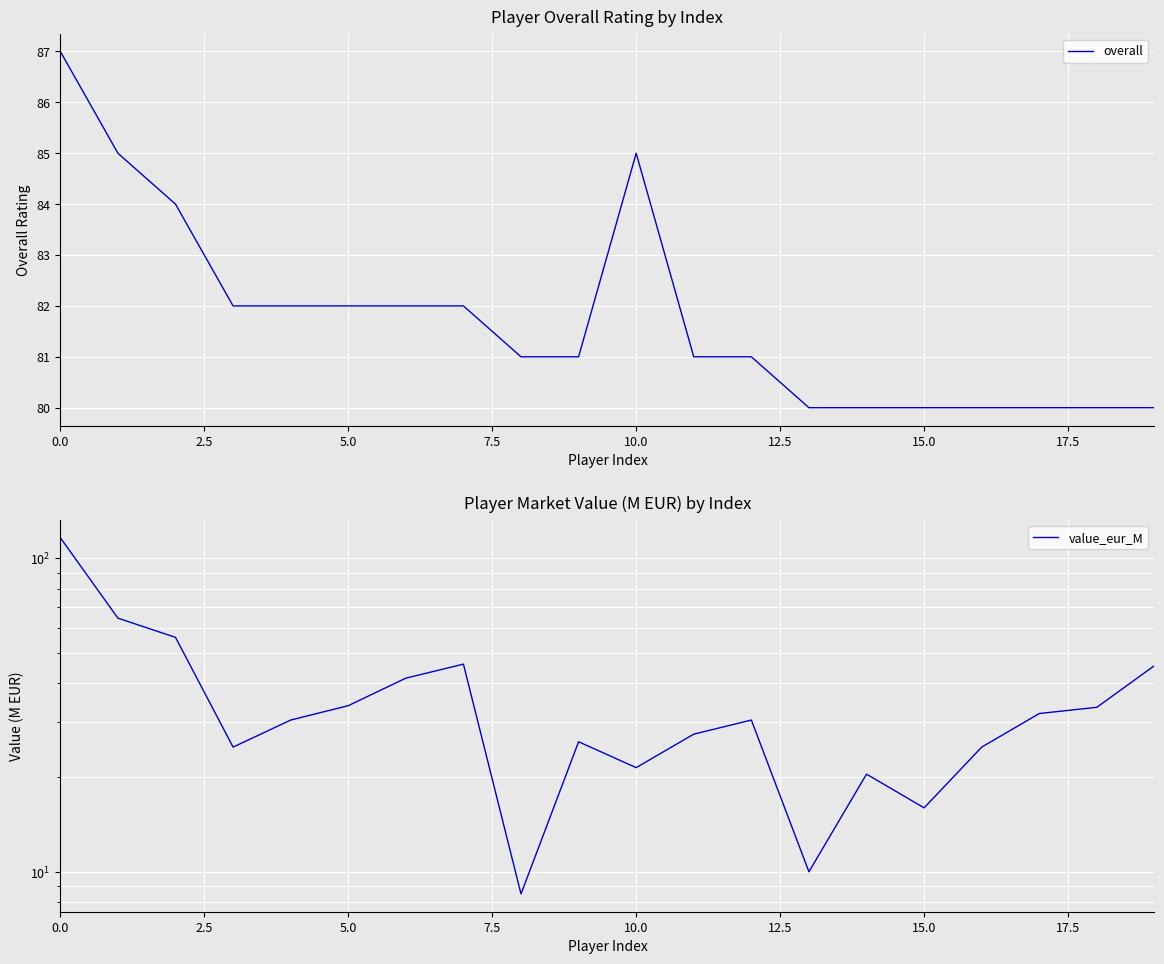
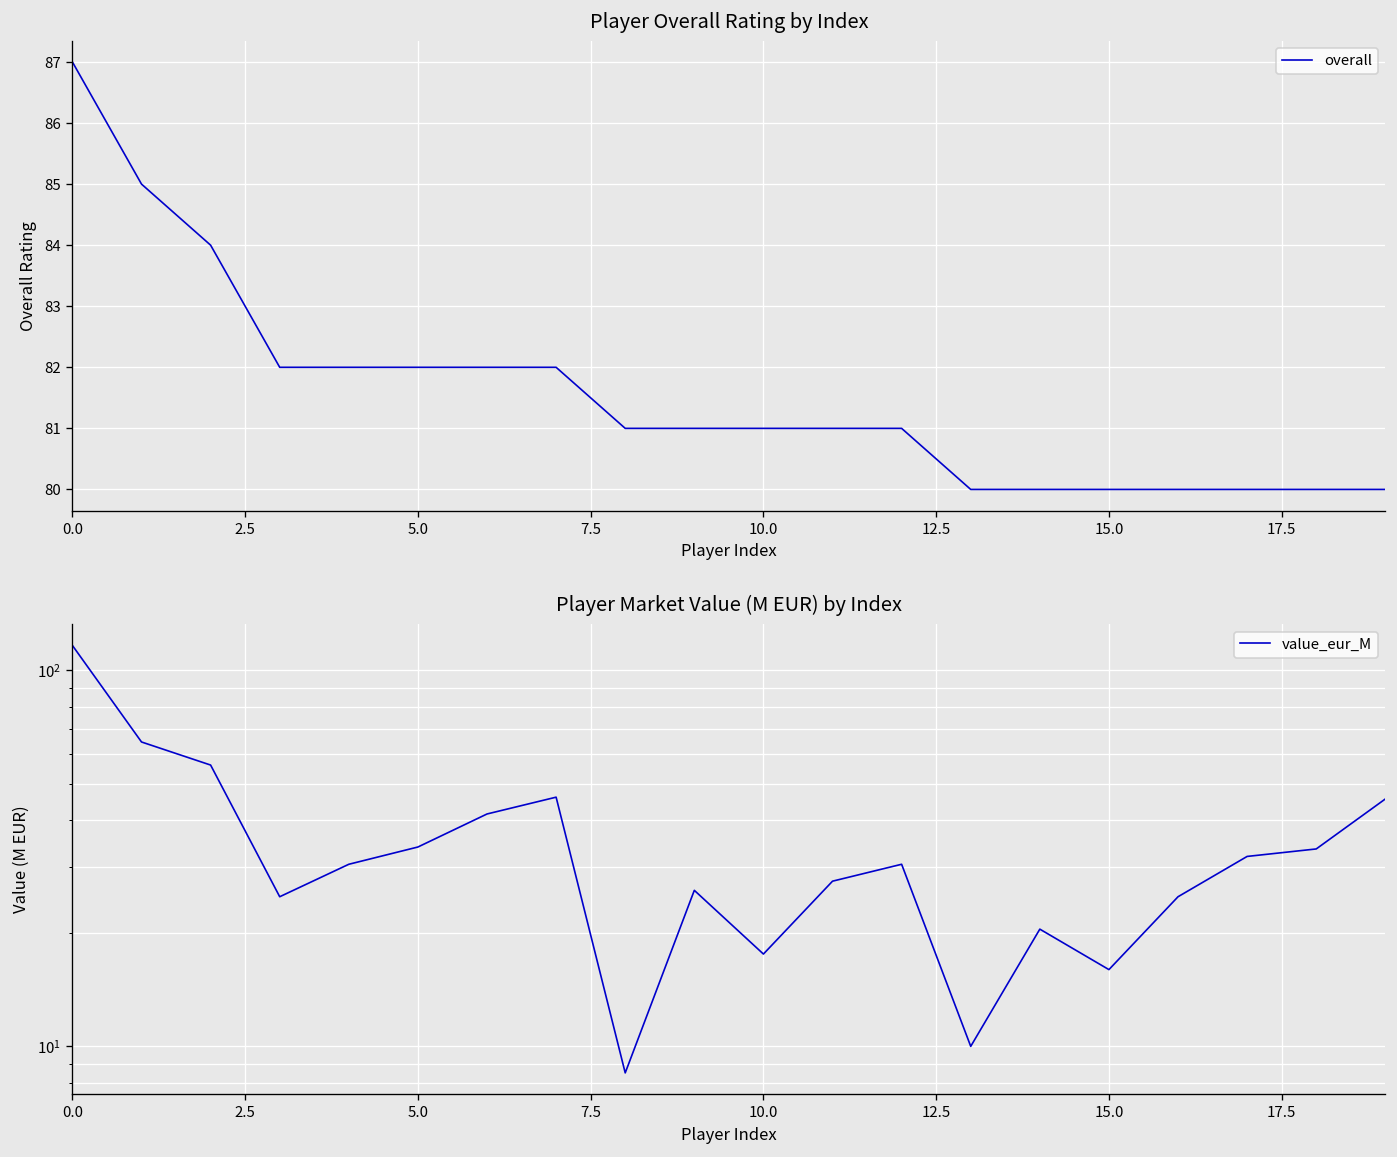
  {
    "Player Overall Rating by Index": {
      "0.0": 87,
      "5.0": 82,
-     "10.0": 85,
+     "10.0": 81,
      "15.0": 80
    },
    "Player Market Value (M EUR) by Index": {
      "0.0": 117,
      "5.0": 34,
-     "10.0": 22,
+     "10.0": 18,
      "15.0": 16
    }
  }
